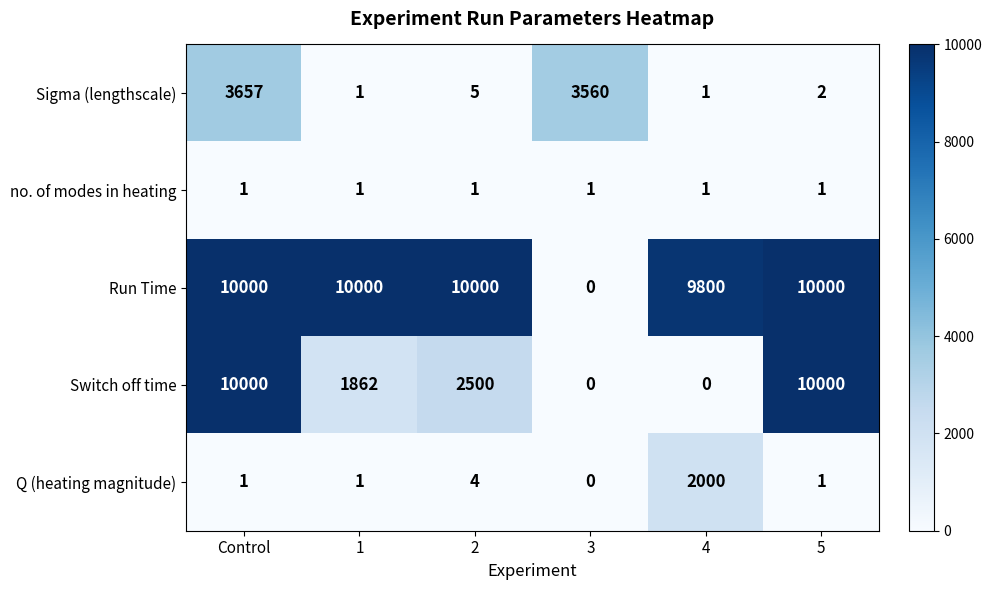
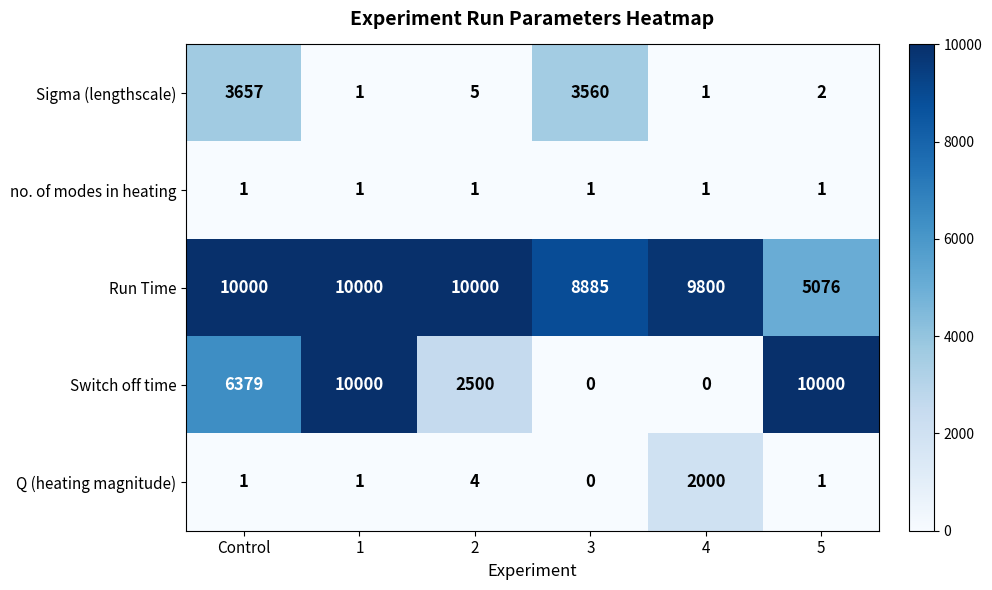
  {
    "Sigma (lengthscale)": {
      "Control": 3657,
      "1": 1,
      "2": 5,
      "3": 3560,
      "4": 1,
      "5": 2
    },
    "no. of modes in heating": {
      "Control": 1,
      "1": 1,
      "2": 1,
      "3": 1,
      "4": 1,
      "5": 1
    },
    "Run Time": {
      "Control": 10000,
      "1": 10000,
      "2": 10000,
-     "3": 0,
+     "3": 8885,
      "4": 9800,
-     "5": 10000
+     "5": 5076
    },
    "Switch off time": {
-     "Control": 10000,
-     "1": 1862,
+     "Control": 6379,
+     "1": 10000,
      "2": 2500,
      "3": 0,
      "4": 0,
      "5": 10000
    },
    "Q (heating magnitude)": {
      "Control": 1,
      "1": 1,
      "2": 4,
      "3": 0,
      "4": 2000,
      "5": 1
    }
  }
